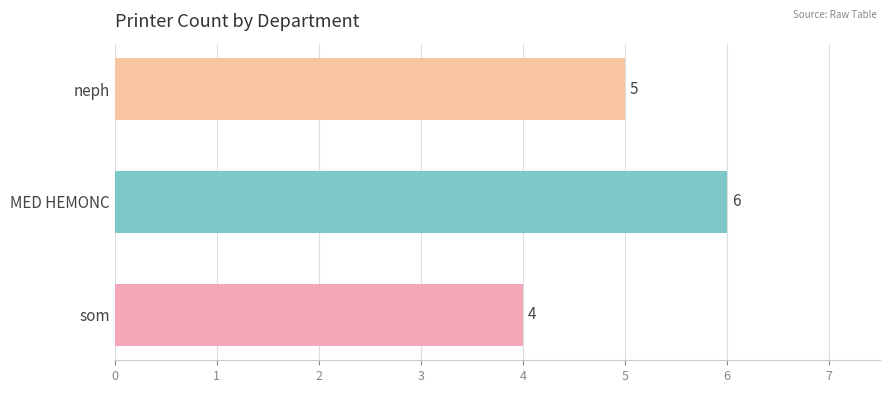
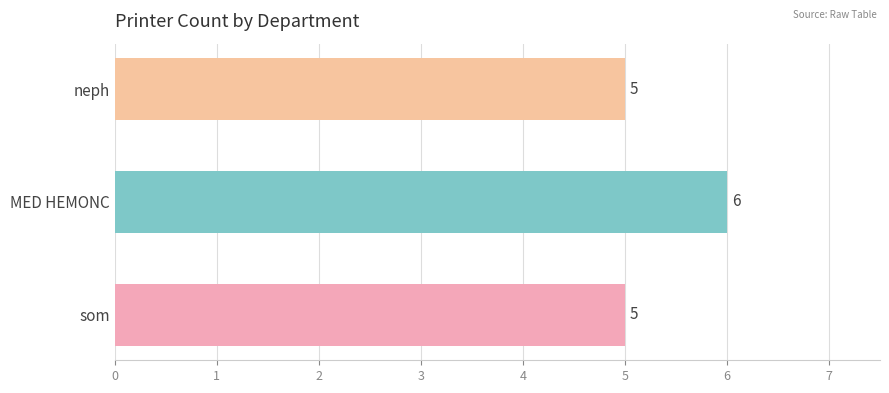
  {
    "neph": 5,
    "MED HEMONC": 6,
-   "som": 4
+   "som": 5
  }
